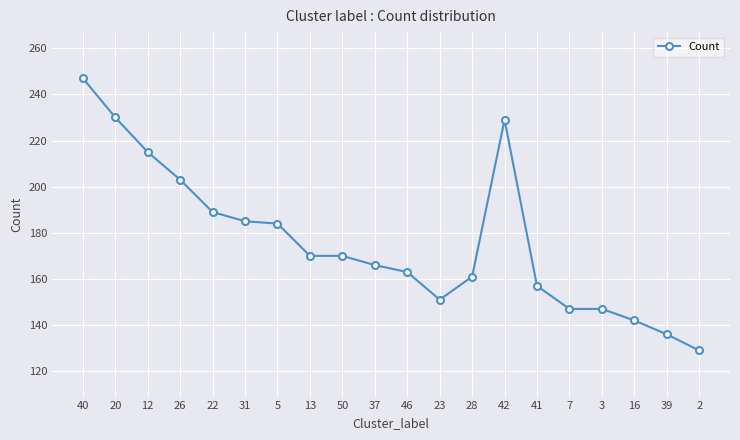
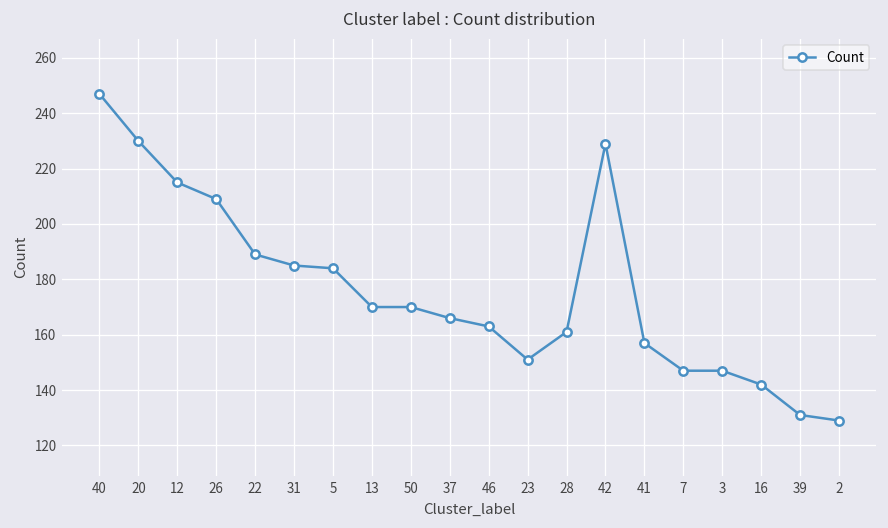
  {
    "40": 247,
    "20": 230,
    "12": 215,
-   "26": 203,
+   "26": 209,
    "22": 189,
    "31": 185,
    "5": 184,
    "13": 170,
    "50": 170,
    "37": 166,
    "46": 163,
    "23": 151,
    "28": 161,
    "42": 229,
    "41": 157,
    "7": 147,
    "3": 147,
    "16": 142,
-   "39": 136,
+   "39": 131,
    "2": 129
  }
